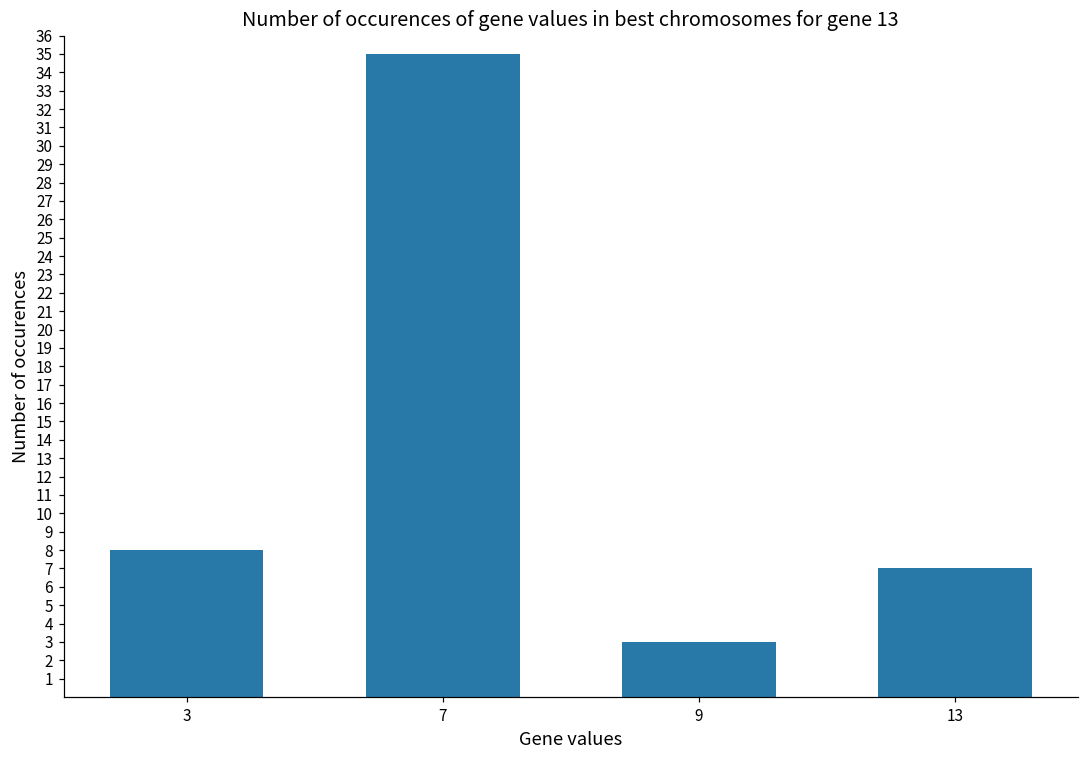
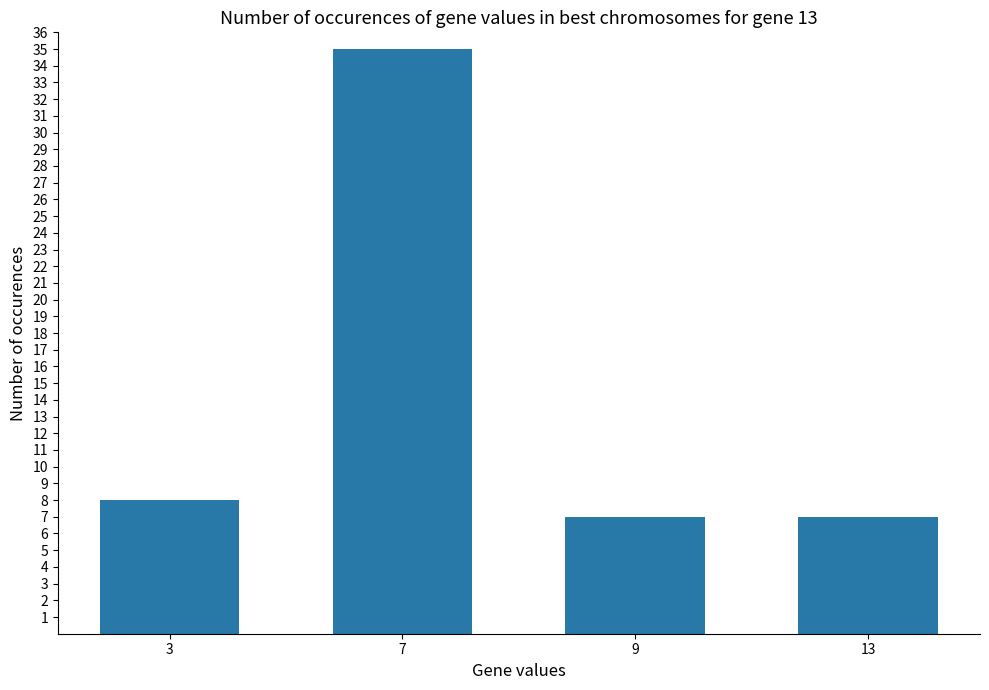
  {
    "3": 8,
    "7": 35,
-   "9": 3,
+   "9": 7,
    "13": 7
  }
